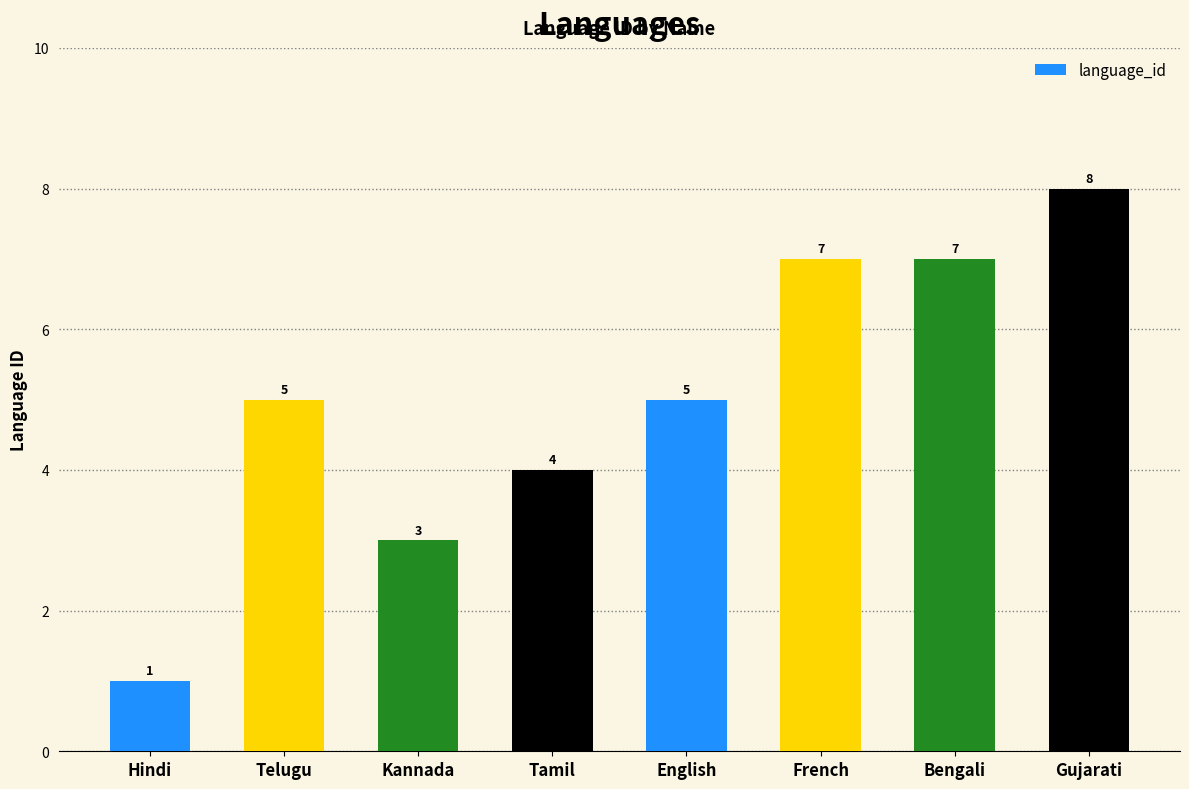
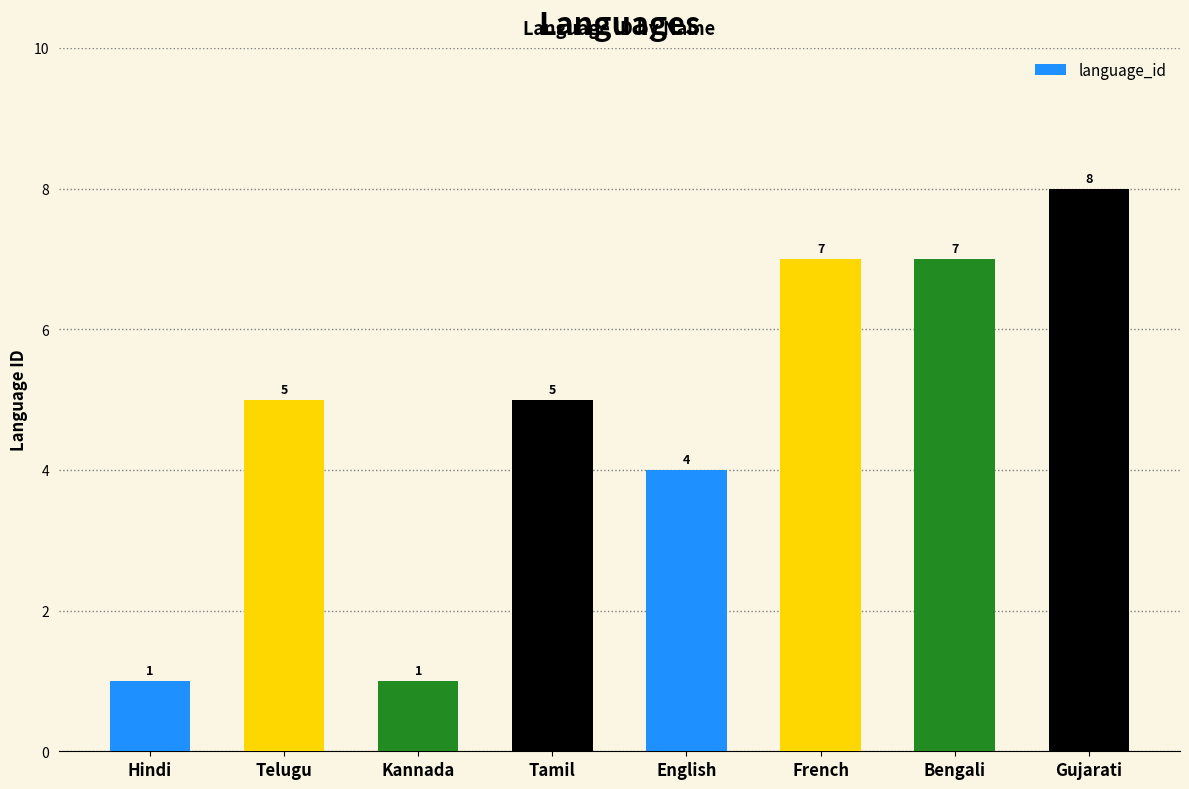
  {
    "Hindi": 1,
    "Telugu": 5,
-   "Kannada": 3,
-   "Tamil": 4,
-   "English": 5,
+   "Kannada": 1,
+   "Tamil": 5,
+   "English": 4,
    "French": 7,
    "Bengali": 7,
    "Gujarati": 8
  }
